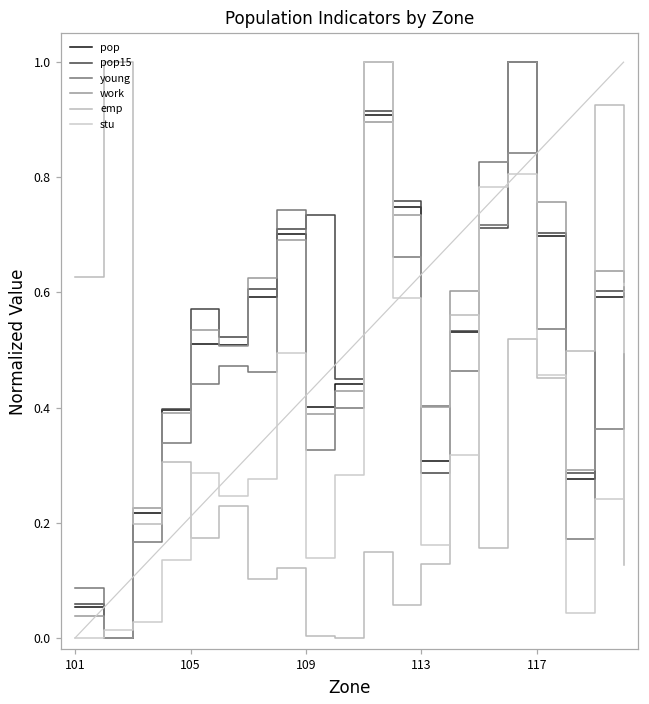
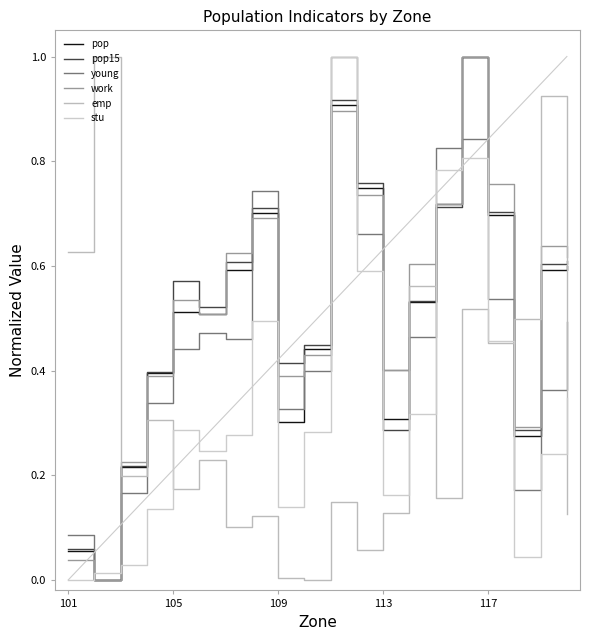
  {
    "pop": {
      "105": 0.51,
-     "109": 0.40,
+     "109": 0.30,
      "113": 0.31,
      "117": 0.70
    },
    "pop15": {
      "105": 0.57,
-     "109": 0.74,
+     "109": 0.41,
      "113": 0.29,
      "117": 0.70
    }
  }
